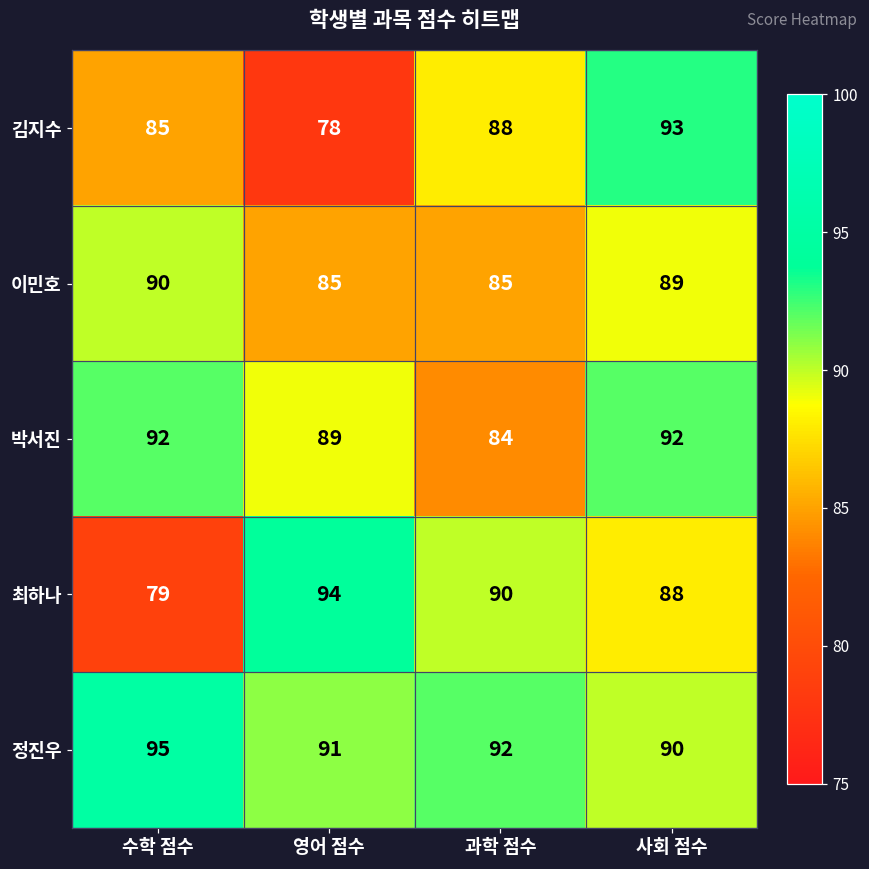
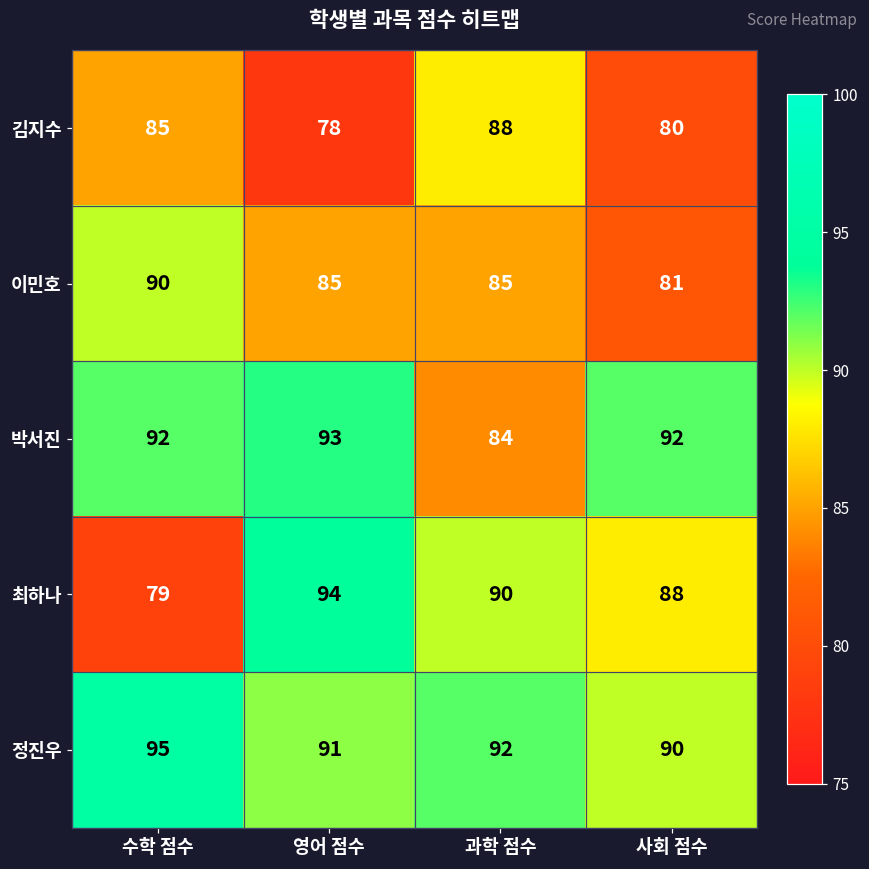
  {
    "김지수": {
      "수학 점수": 85,
      "영어 점수": 78,
      "과학 점수": 88,
-     "사회 점수": 93
+     "사회 점수": 80
    },
    "이민호": {
      "수학 점수": 90,
      "영어 점수": 85,
      "과학 점수": 85,
-     "사회 점수": 89
+     "사회 점수": 81
    },
    "박서진": {
      "수학 점수": 92,
-     "영어 점수": 89,
+     "영어 점수": 93,
      "과학 점수": 84,
      "사회 점수": 92
    },
    "최하나": {
      "수학 점수": 79,
      "영어 점수": 94,
      "과학 점수": 90,
      "사회 점수": 88
    },
    "정진우": {
      "수학 점수": 95,
      "영어 점수": 91,
      "과학 점수": 92,
      "사회 점수": 90
    }
  }
